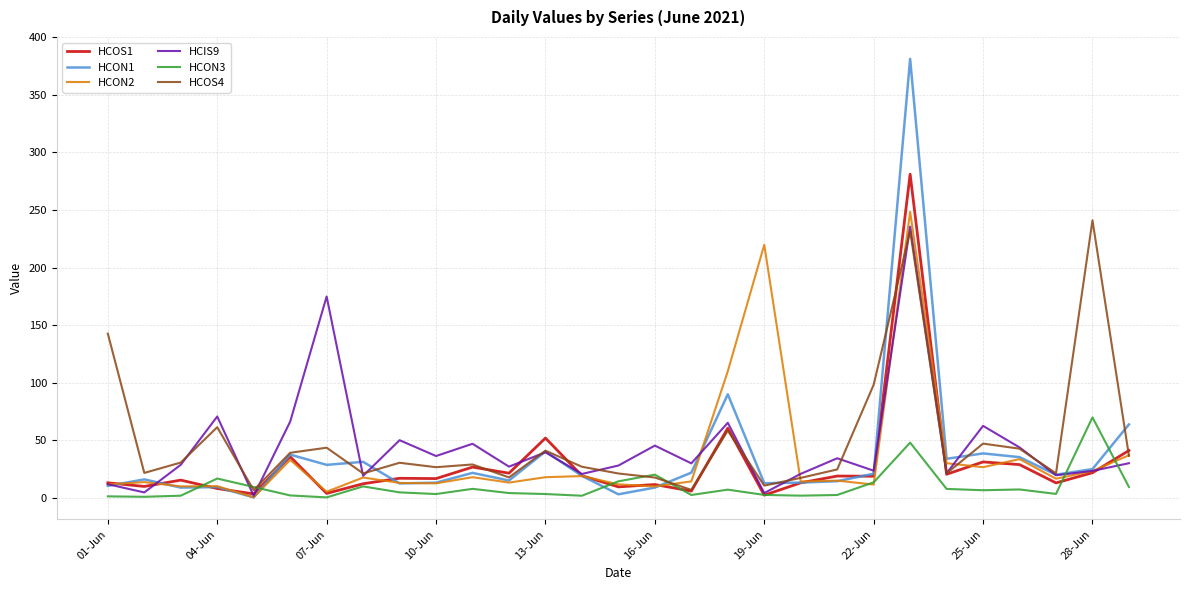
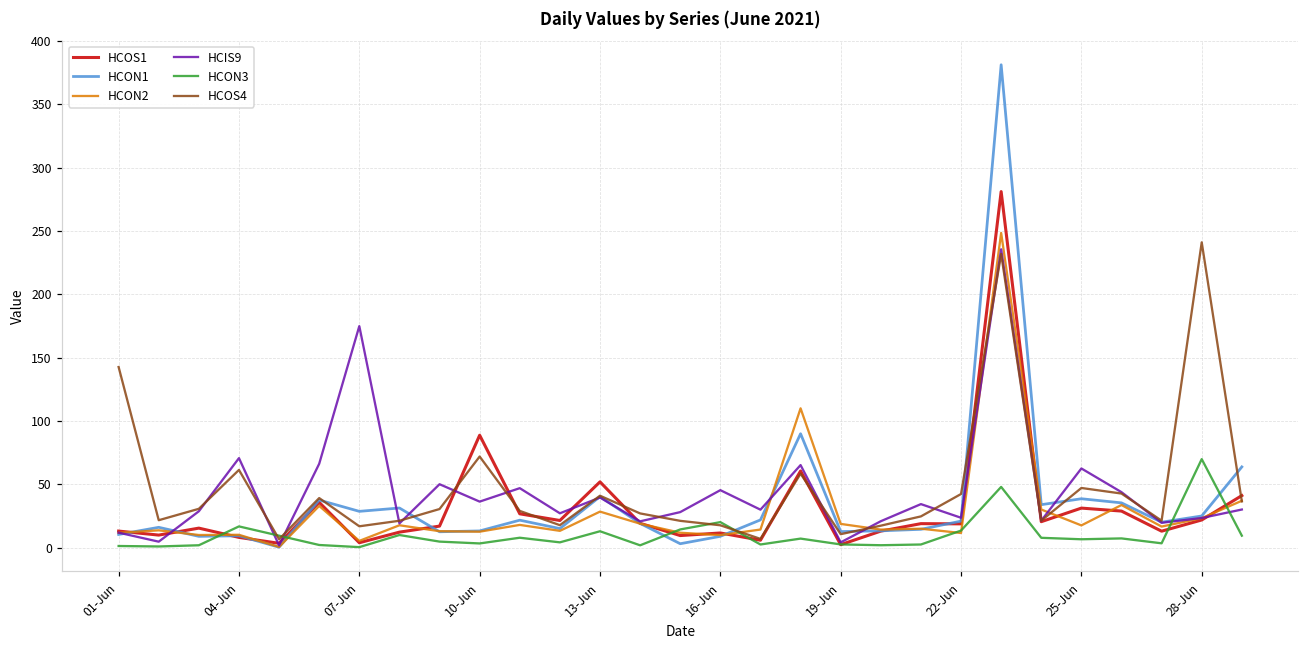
  {
    "HCOS1": {
-     "10-Jun": 17,
+     "10-Jun": 89,
      "13-Jun": 52,
      "25-Jun": 31
    },
    "HCON1": {
      "07-Jun": 29,
      "25-Jun": 39
    },
    "HCON2": {
-     "13-Jun": 18,
-     "19-Jun": 220,
-     "25-Jun": 27
+     "13-Jun": 28,
+     "19-Jun": 19,
+     "25-Jun": 17
    },
    "HCIS9": {
      "04-Jun": 71,
      "07-Jun": 175,
      "10-Jun": 36,
      "16-Jun": 45,
      "22-Jun": 23,
      "25-Jun": 62
    },
    "HCON3": {
      "01-Jun": 1,
      "04-Jun": 17,
      "07-Jun": 0,
      "10-Jun": 3,
-     "13-Jun": 3,
+     "13-Jun": 13,
      "16-Jun": 20,
      "25-Jun": 7,
      "28-Jun": 70
    },
    "HCOS4": {
      "01-Jun": 143,
      "04-Jun": 61,
-     "07-Jun": 43,
-     "10-Jun": 27,
+     "07-Jun": 17,
+     "10-Jun": 72,
      "16-Jun": 18,
-     "22-Jun": 98,
+     "22-Jun": 42,
      "25-Jun": 47,
      "28-Jun": 241
    }
  }
